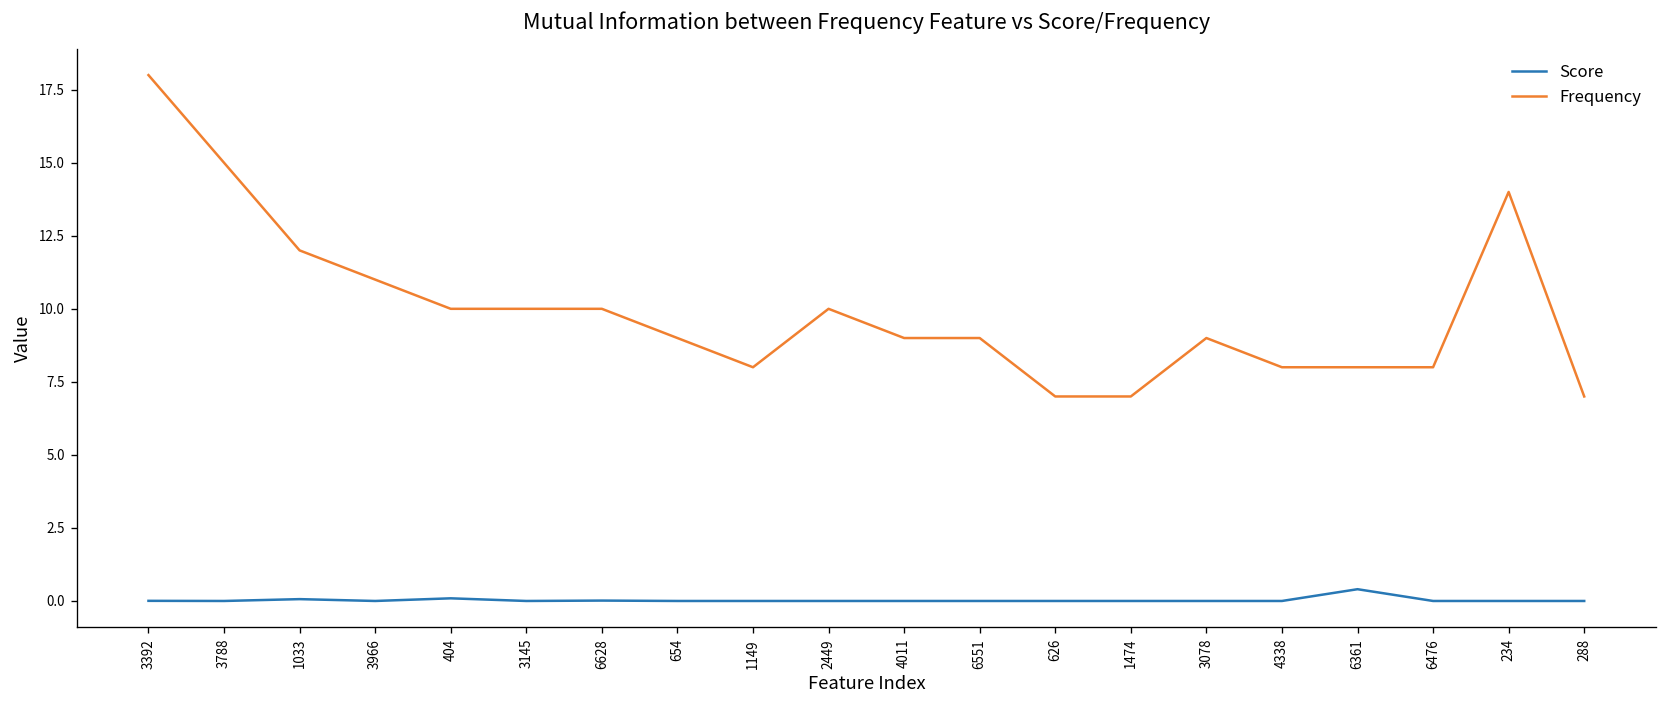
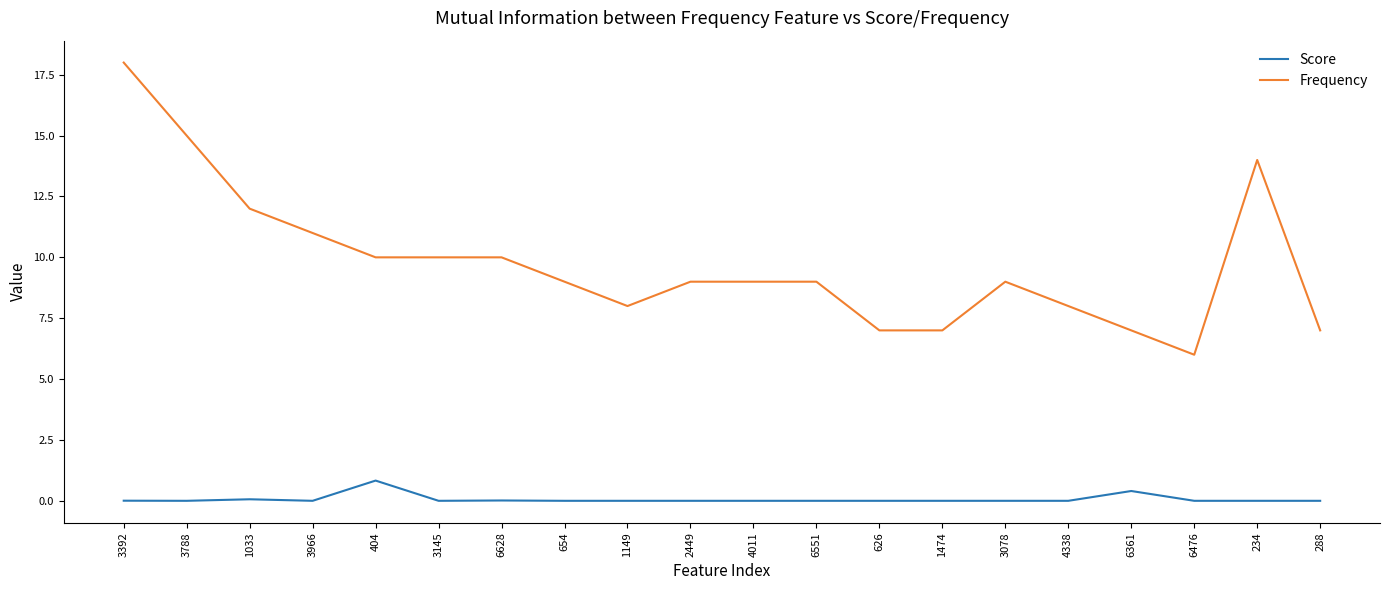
  {
    "Score": {
      "3392": 0.0,
      "3788": 0.0,
      "1033": 0.1,
      "3966": 0.0,
-     "404": 0.1,
+     "404": 0.8,
      "3145": 0.0,
      "6628": 0.0,
      "654": 0.0,
      "1149": 0.0,
      "2449": 0.0,
      "4011": 0.0,
      "6551": 0.0,
      "626": 0.0,
      "1474": 0.0,
      "3078": 0.0,
      "4338": 0.0,
      "6361": 0.4,
      "6476": 0.0,
      "234": 0.0,
      "288": 0.0
    },
    "Frequency": {
      "3392": 18,
      "3788": 15,
      "1033": 12,
      "3966": 11,
      "404": 10,
      "3145": 10,
      "6628": 10,
      "654": 9,
      "1149": 8,
-     "2449": 10,
+     "2449": 9,
      "4011": 9,
      "6551": 9,
      "626": 7,
      "1474": 7,
      "3078": 9,
      "4338": 8,
-     "6361": 8,
-     "6476": 8,
+     "6361": 7,
+     "6476": 6,
      "234": 14,
      "288": 7
    }
  }
